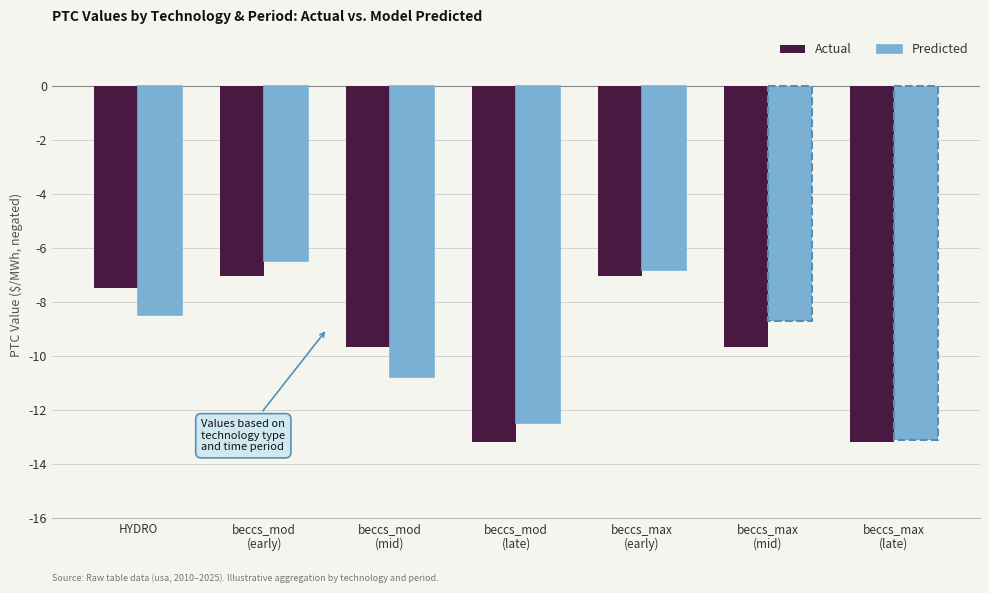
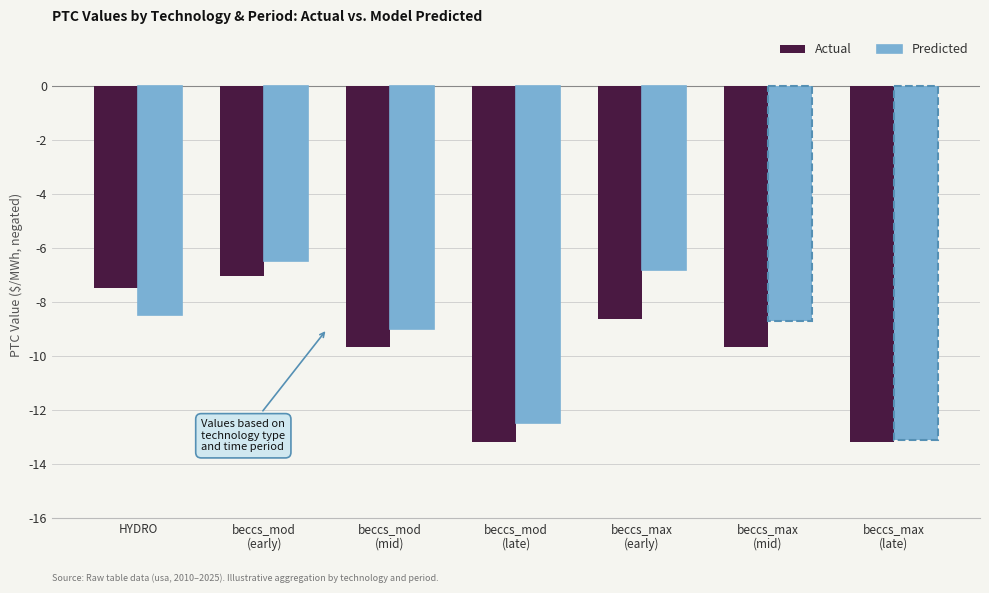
  {
    "Actual": {
      "HYDRO": -7.5,
      "beccs_mod (early)": -7.1,
      "beccs_mod (mid)": -9.7,
      "beccs_mod (late)": -13.2,
-     "beccs_max (early)": -7.1,
+     "beccs_max (early)": -8.6,
      "beccs_max (mid)": -9.7,
      "beccs_max (late)": -13.2
    },
    "Predicted": {
      "HYDRO": -8.5,
      "beccs_mod (early)": -6.5,
-     "beccs_mod (mid)": -10.8,
+     "beccs_mod (mid)": -9.0,
      "beccs_mod (late)": -12.5,
      "beccs_max (early)": -6.8,
      "beccs_max (mid)": -8.7,
      "beccs_max (late)": -13.1
    }
  }
